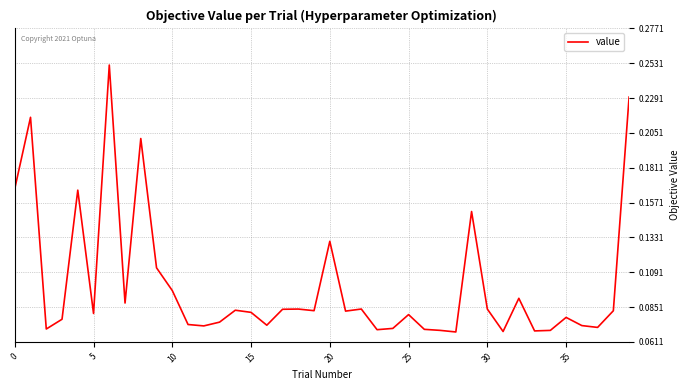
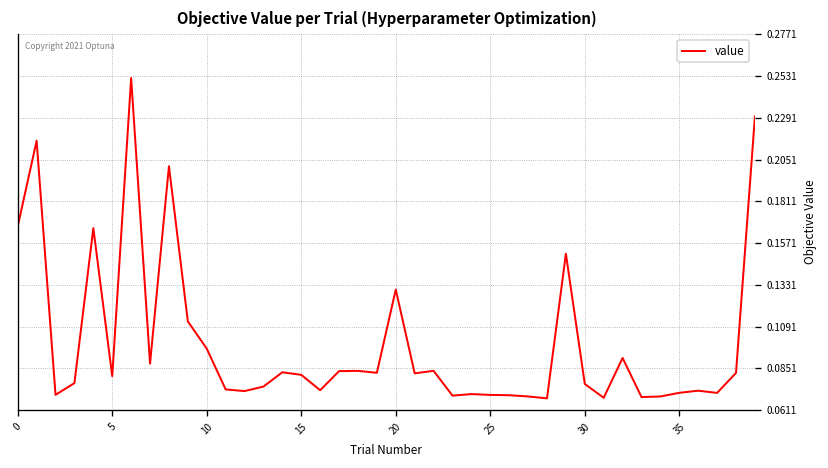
  {
    "0": 0.167,
    "5": 0.081,
    "10": 0.096,
    "15": 0.081,
    "20": 0.130,
-   "25": 0.080,
-   "30": 0.084,
-   "35": 0.078
+   "25": 0.070,
+   "30": 0.076,
+   "35": 0.071
  }
